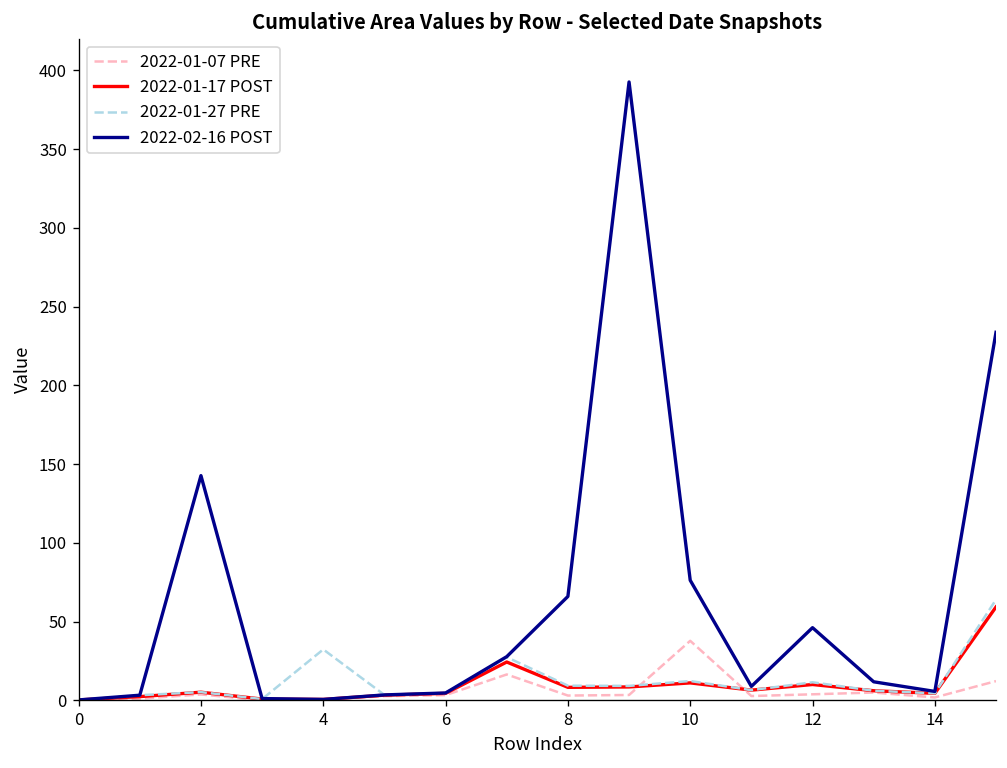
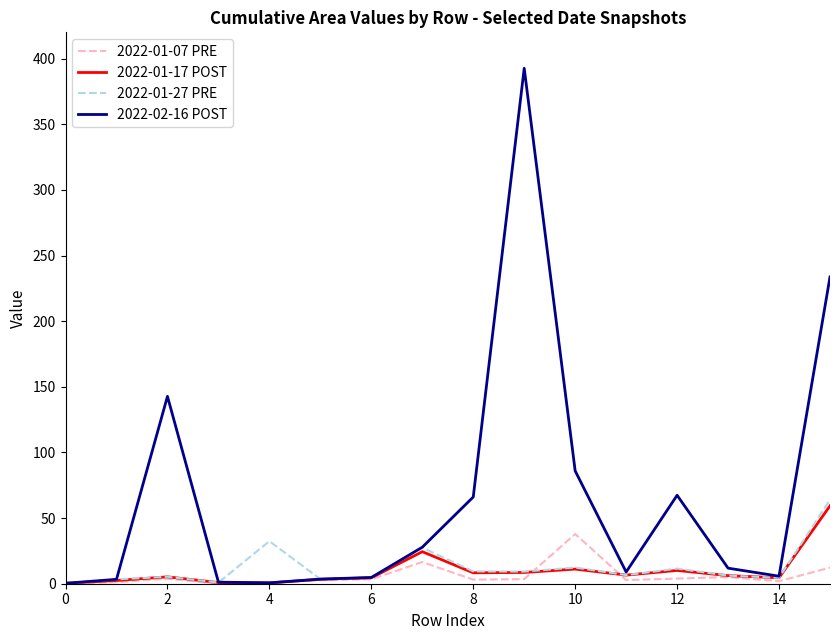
  {
    "2022-01-07 PRE": {
      "8": 3,
      "10": 38,
      "12": 4,
      "14": 2
    },
    "2022-01-27 PRE": {
      "4": 32
    },
    "2022-02-16 POST": {
      "2": 143,
      "8": 66,
-     "10": 76,
-     "12": 46
+     "10": 86,
+     "12": 67
    }
  }
